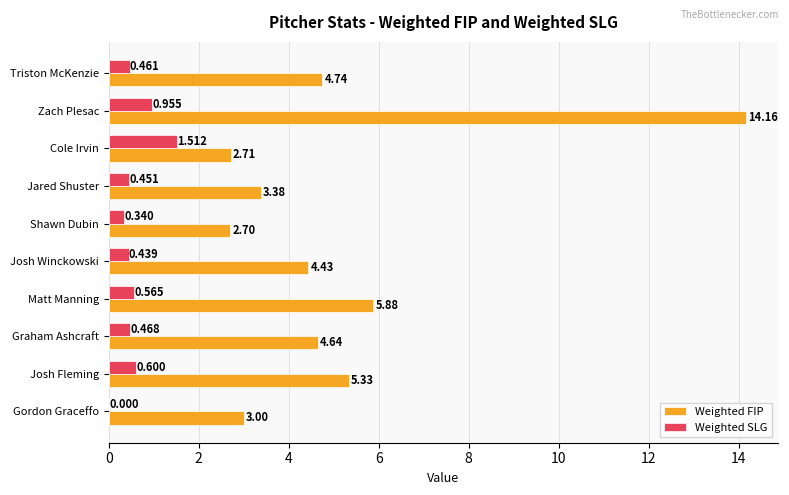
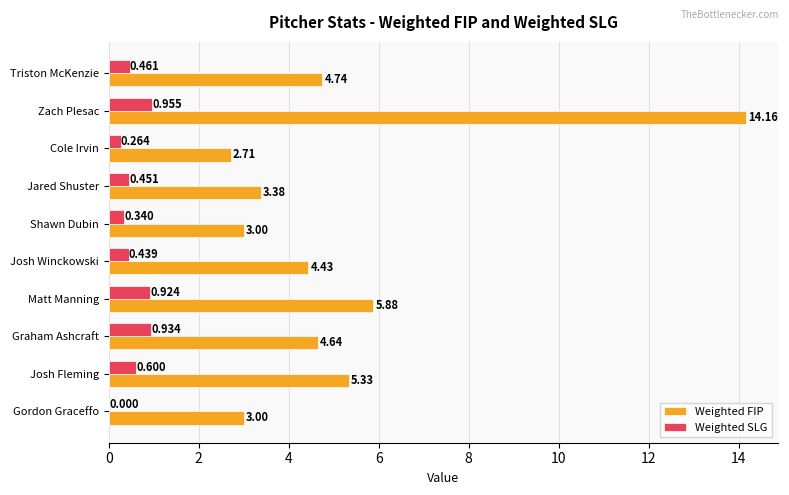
  {
    "Weighted FIP": {
      "Triston McKenzie": 4.74,
      "Zach Plesac": 14.16,
      "Cole Irvin": 2.71,
      "Jared Shuster": 3.38,
-     "Shawn Dubin": 2.70,
+     "Shawn Dubin": 3.00,
      "Josh Winckowski": 4.43,
      "Matt Manning": 5.88,
      "Graham Ashcraft": 4.64,
      "Josh Fleming": 5.33,
      "Gordon Graceffo": 3.00
    },
    "Weighted SLG": {
      "Triston McKenzie": 0.461,
      "Zach Plesac": 0.955,
-     "Cole Irvin": 1.512,
+     "Cole Irvin": 0.264,
      "Jared Shuster": 0.451,
      "Shawn Dubin": 0.340,
      "Josh Winckowski": 0.439,
-     "Matt Manning": 0.565,
-     "Graham Ashcraft": 0.468,
+     "Matt Manning": 0.924,
+     "Graham Ashcraft": 0.934,
      "Josh Fleming": 0.600,
      "Gordon Graceffo": 0.000
    }
  }
